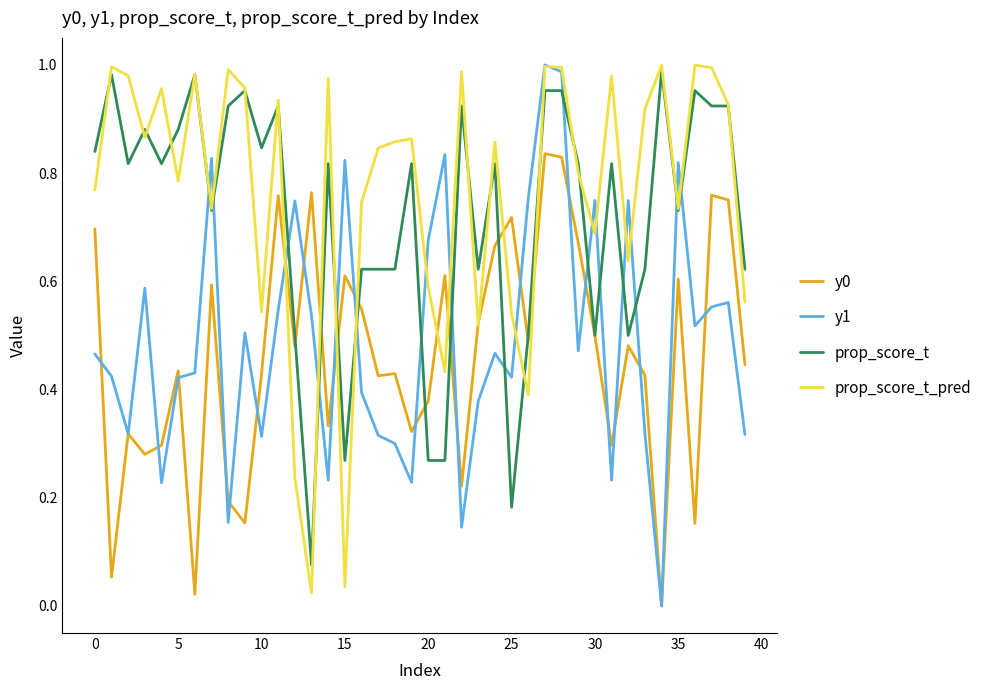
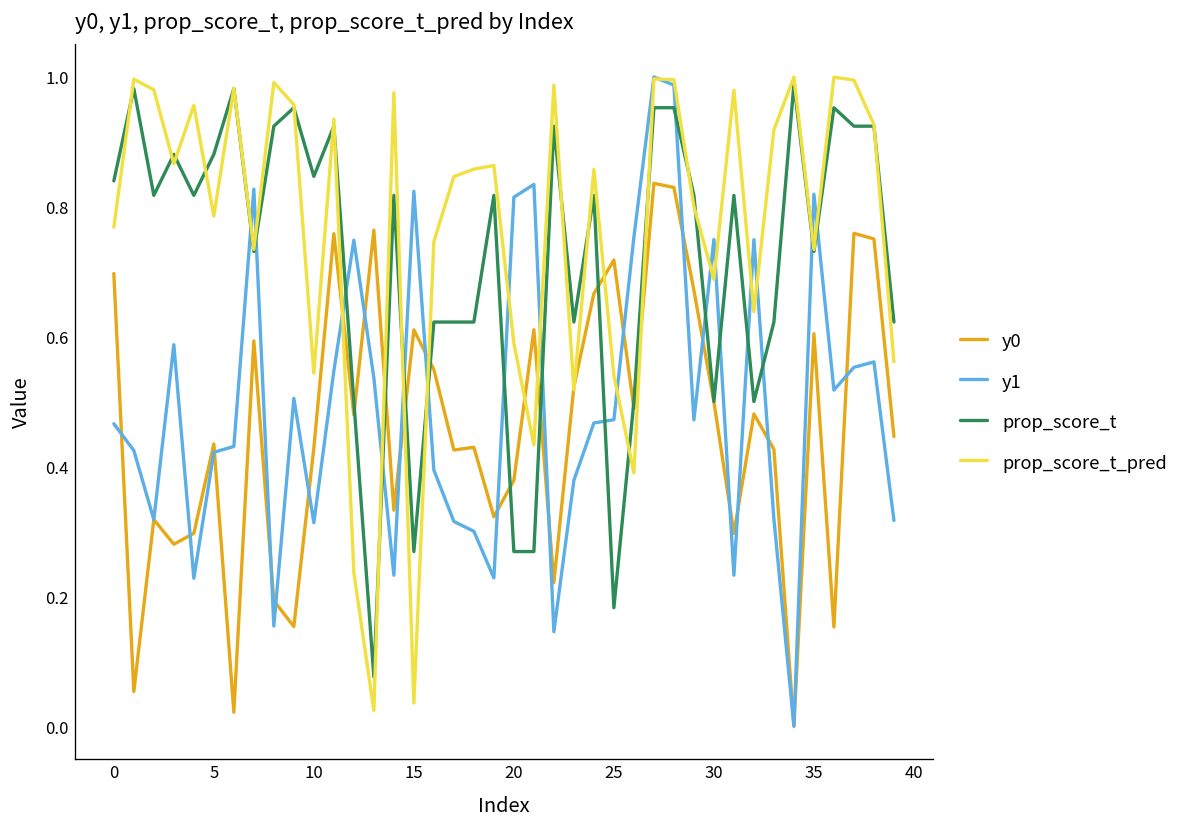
  {
    "y0": {
      "0": 0.70,
      "5": 0.43,
      "10": 0.43,
      "15": 0.61,
      "20": 0.38,
      "25": 0.72,
      "35": 0.60
    },
    "y1": {
      "0": 0.47,
      "5": 0.42,
      "10": 0.31,
      "15": 0.82,
-     "20": 0.68,
-     "25": 0.42,
+     "20": 0.81,
+     "25": 0.47,
      "30": 0.75,
      "35": 0.82
    },
    "prop_score_t": {
      "0": 0.84,
      "5": 0.88,
      "10": 0.85,
      "15": 0.27,
      "20": 0.27,
      "25": 0.18
    },
    "prop_score_t_pred": {
      "0": 0.77,
      "5": 0.79,
      "10": 0.54,
      "15": 0.04,
      "20": 0.59,
      "25": 0.54,
      "30": 0.69
    }
  }
